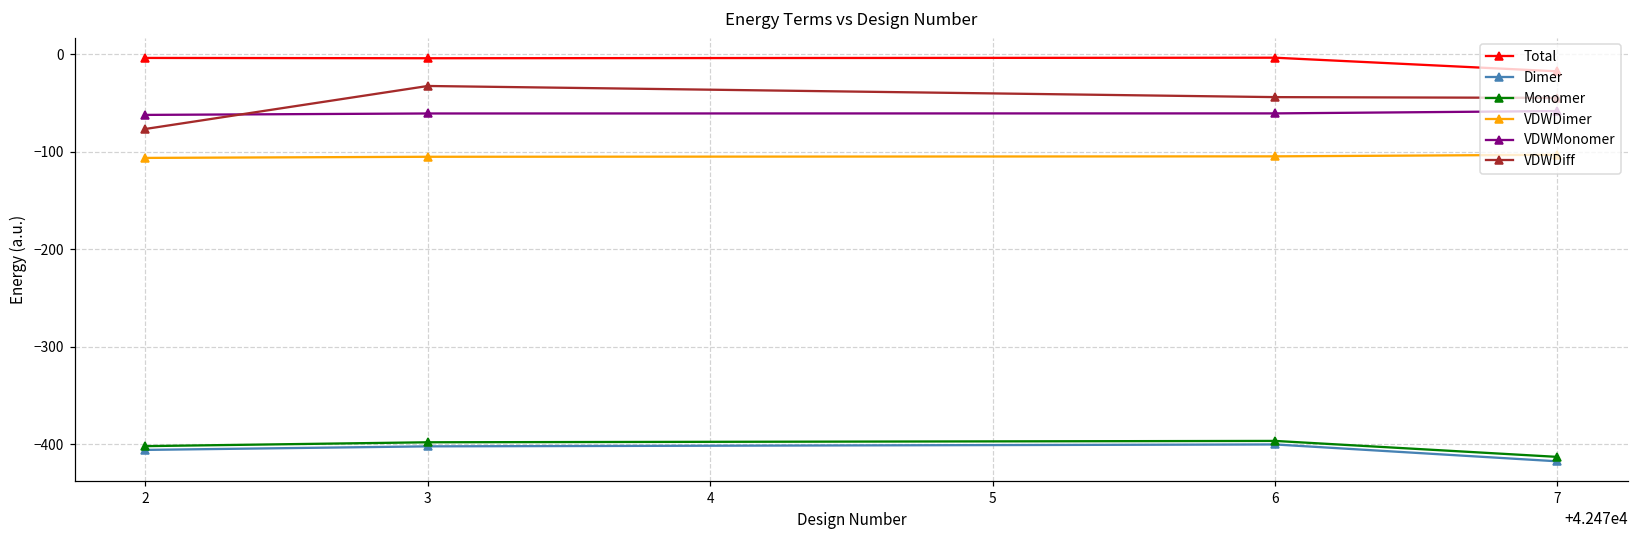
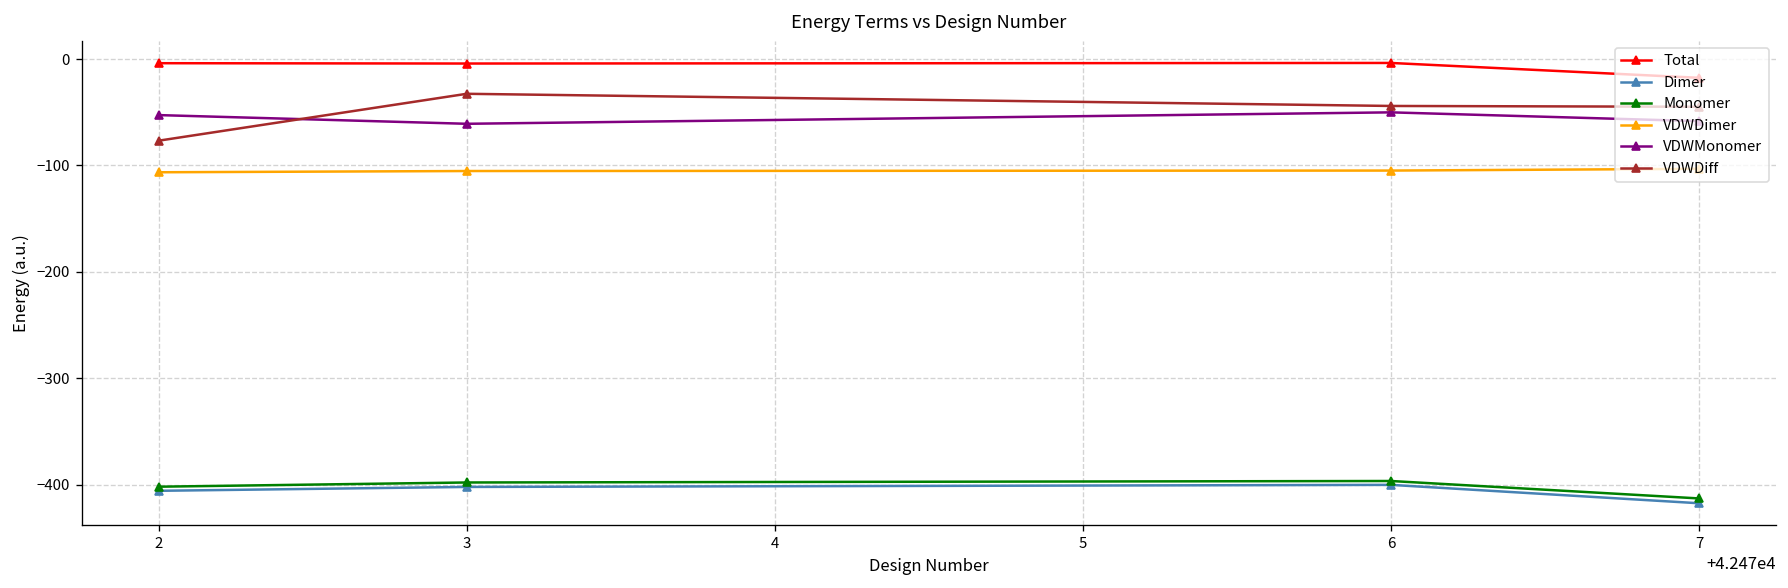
  {
    "Total": {
      "2": 0,
      "3": 0,
      "6": 0
    },
    "Dimer": {
      "2": -410,
      "3": -400,
      "6": -400,
      "7": -420
    },
    "Monomer": {
      "2": -400,
      "3": -400,
      "6": -400,
      "7": -410
    },
    "VDWDimer": {
      "2": -110,
      "3": -110,
      "6": -100
    },
    "VDWMonomer": {
-     "2": -60,
+     "2": -50,
      "3": -60,
-     "6": -60
+     "6": -50
    },
    "VDWDiff": {
      "2": -80,
      "3": -30,
      "6": -40
    }
  }
